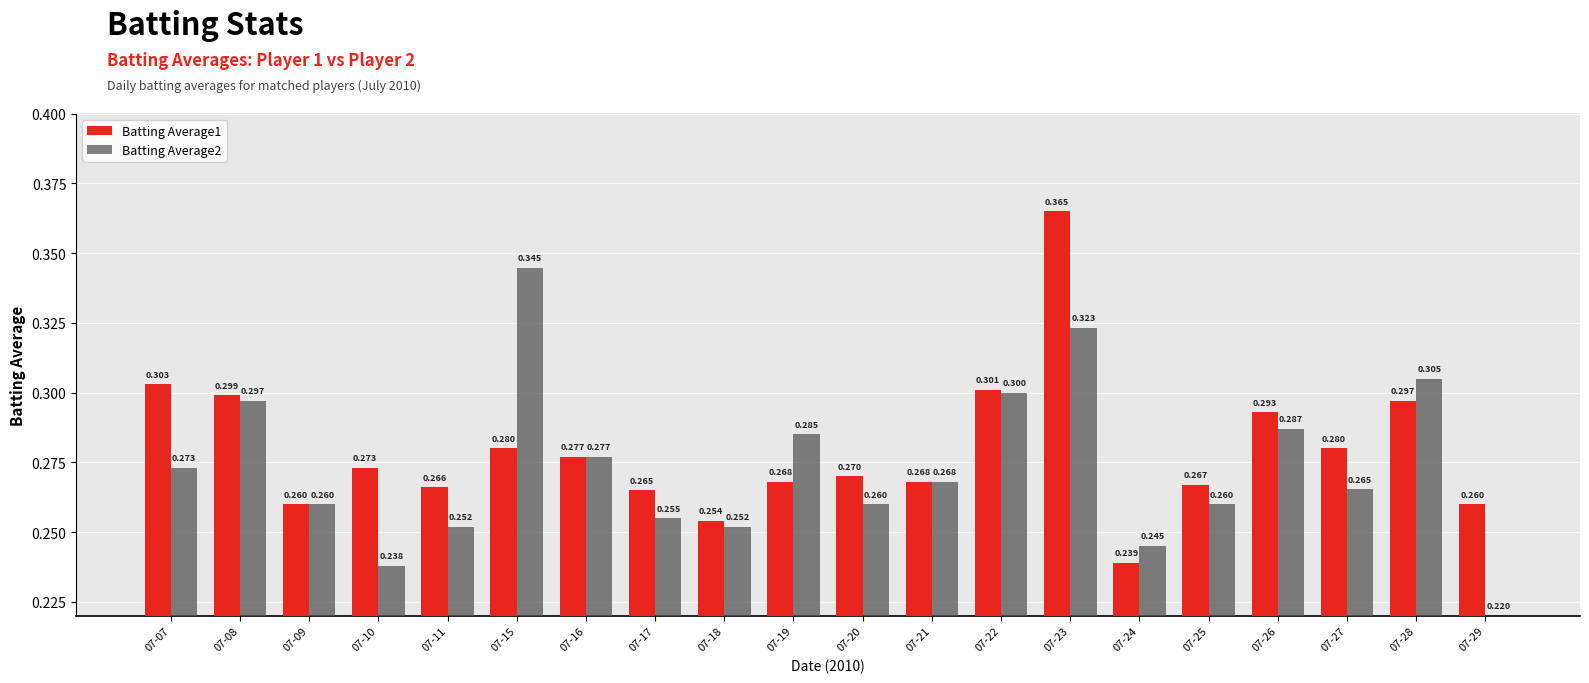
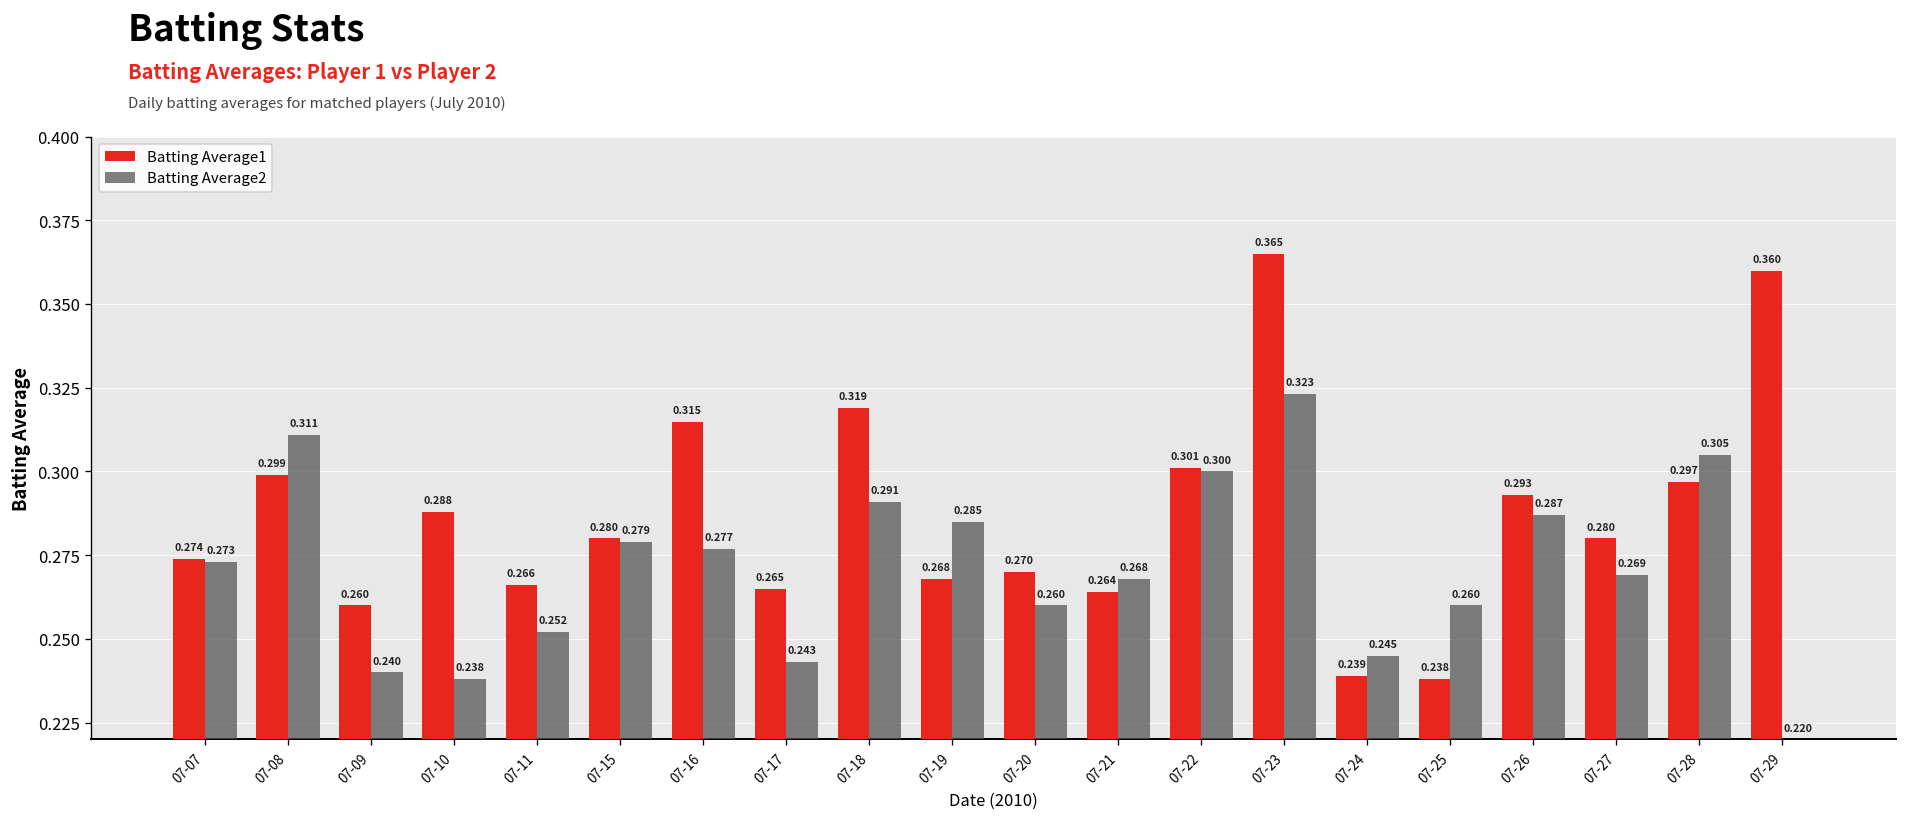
  {
    "Batting Average1": {
-     "07-07": 0.303,
+     "07-07": 0.274,
      "07-08": 0.299,
      "07-09": 0.260,
-     "07-10": 0.273,
+     "07-10": 0.288,
      "07-11": 0.266,
      "07-15": 0.280,
-     "07-16": 0.277,
+     "07-16": 0.315,
      "07-17": 0.265,
-     "07-18": 0.254,
+     "07-18": 0.319,
      "07-19": 0.268,
      "07-20": 0.270,
-     "07-21": 0.268,
+     "07-21": 0.264,
      "07-22": 0.301,
      "07-23": 0.365,
      "07-24": 0.239,
-     "07-25": 0.267,
+     "07-25": 0.238,
      "07-26": 0.293,
      "07-27": 0.280,
      "07-28": 0.297,
-     "07-29": 0.260
+     "07-29": 0.360
    },
    "Batting Average2": {
      "07-07": 0.273,
-     "07-08": 0.297,
-     "07-09": 0.260,
+     "07-08": 0.311,
+     "07-09": 0.240,
      "07-10": 0.238,
      "07-11": 0.252,
-     "07-15": 0.345,
+     "07-15": 0.279,
      "07-16": 0.277,
-     "07-17": 0.255,
-     "07-18": 0.252,
+     "07-17": 0.243,
+     "07-18": 0.291,
      "07-19": 0.285,
      "07-20": 0.260,
      "07-21": 0.268,
      "07-22": 0.300,
      "07-23": 0.323,
      "07-24": 0.245,
      "07-25": 0.260,
      "07-26": 0.287,
-     "07-27": 0.265,
+     "07-27": 0.269,
      "07-28": 0.305,
      "07-29": 0.220
    }
  }
